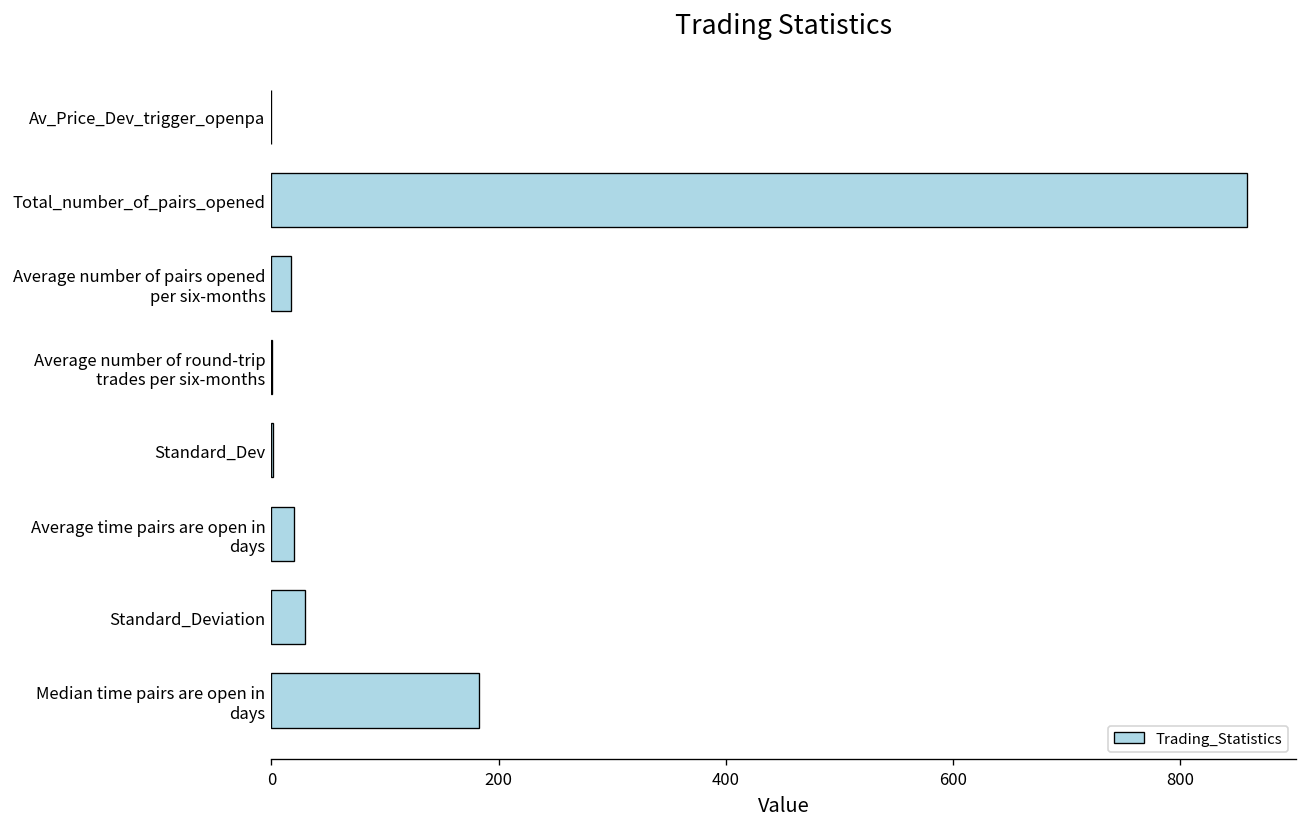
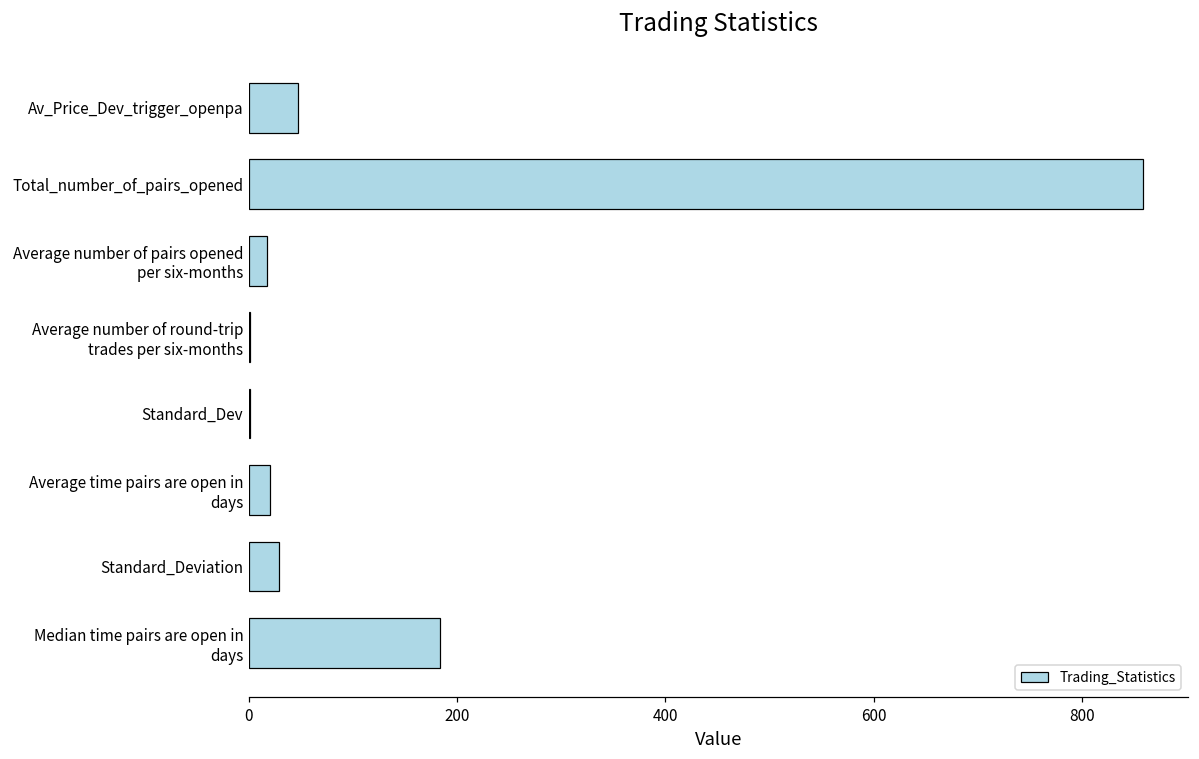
  {
-   "Av_Price_Dev_trigger_openpa": 0,
+   "Av_Price_Dev_trigger_openpa": 50,
    "Total_number_of_pairs_opened": 860,
    "Average number of pairs opened per six-months": 20,
    "Average time pairs are open in days": 20,
    "Standard_Deviation": 30,
    "Median time pairs are open in days": 180
  }
